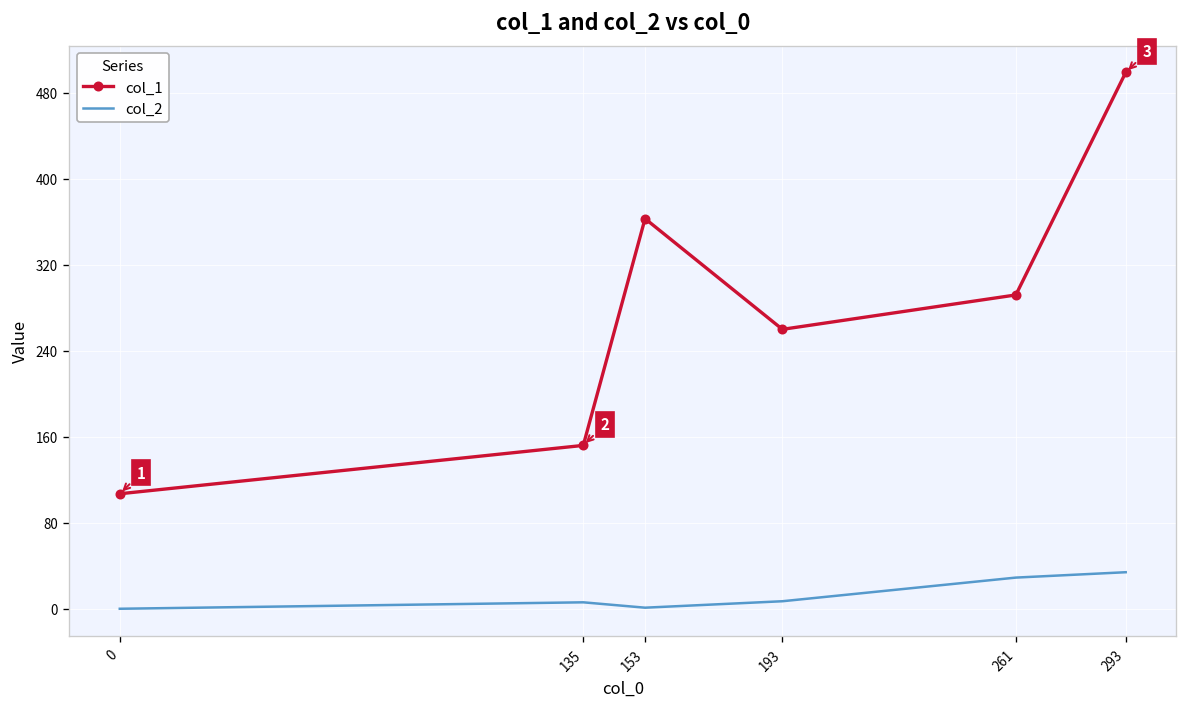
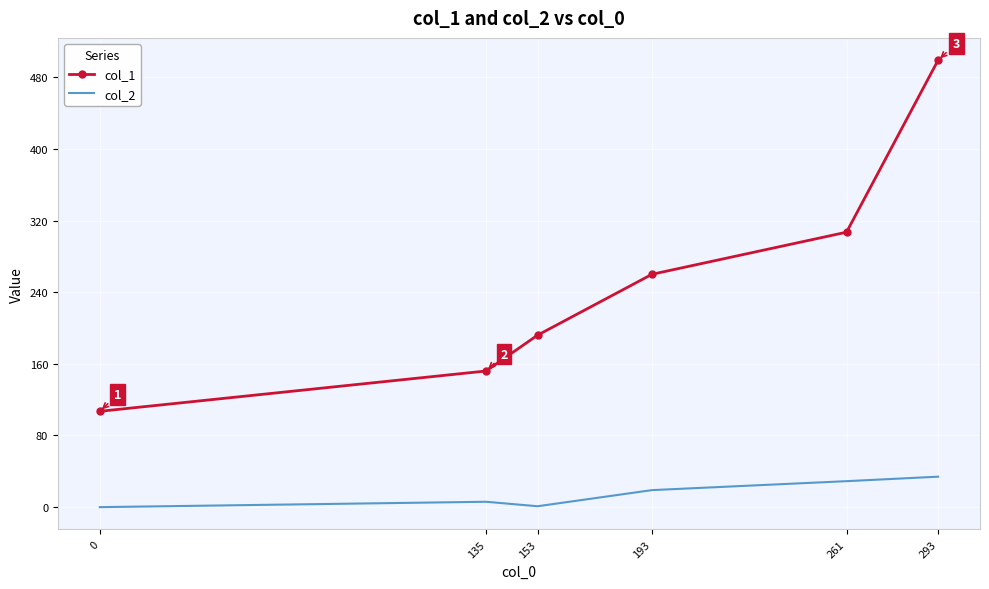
  {
    "col_1": {
-     "153": 360,
+     "153": 190,
      "193": 260,
-     "261": 290
+     "261": 310
    },
    "col_2": {
      "0": 0,
      "135": 10,
      "153": 0,
-     "193": 10,
+     "193": 20,
      "261": 30,
      "293": 30
    }
  }
